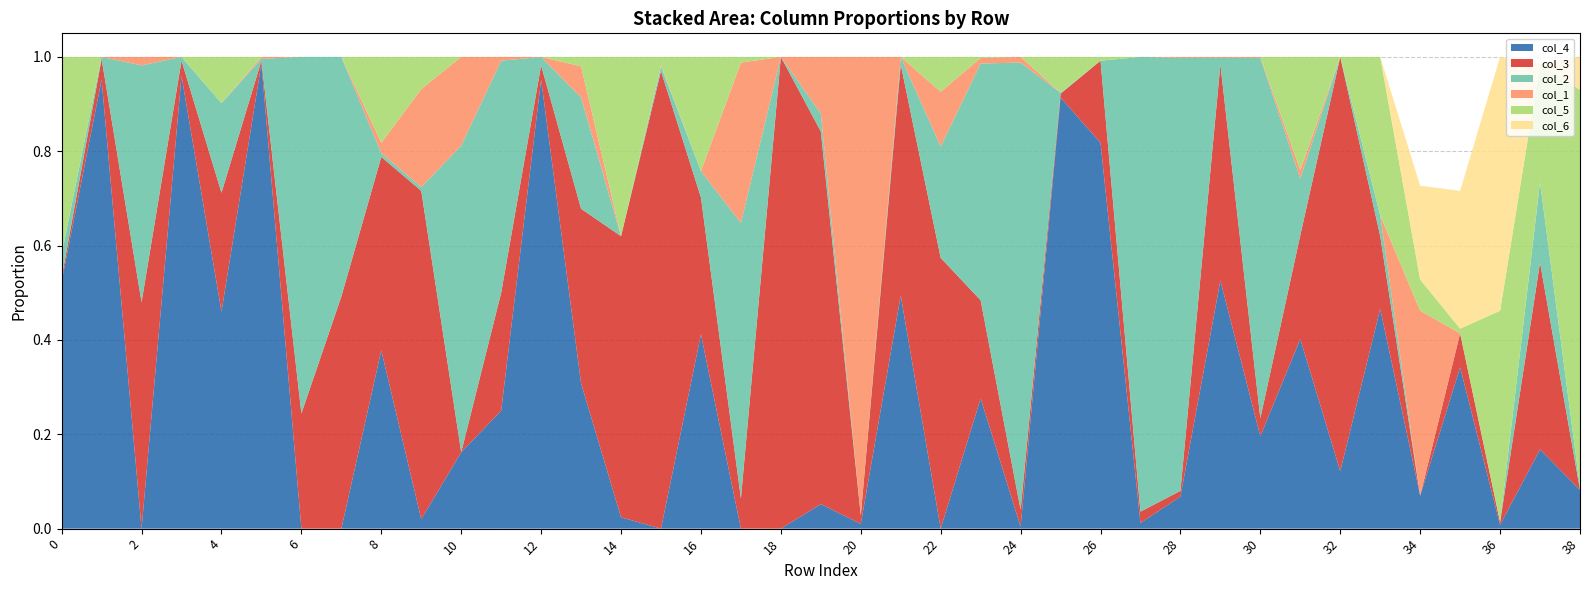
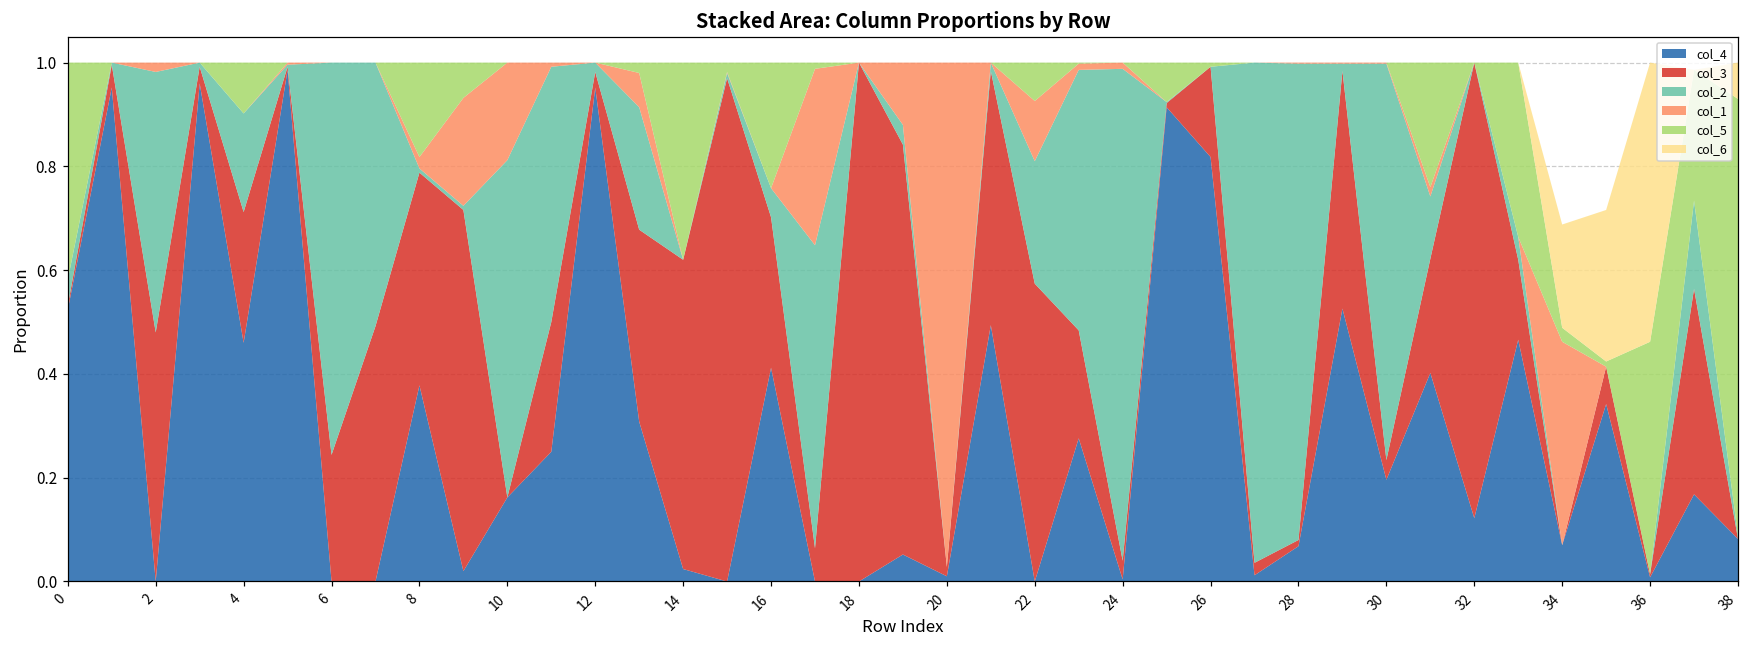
  {
    "col_4": {
      "0": 0.52,
      "2": 0.00,
      "4": 0.46,
      "6": 0.00,
      "8": 0.38,
      "12": 0.95,
      "14": 0.02,
      "16": 0.41,
      "18": 0.00,
      "20": 0.01,
      "22": 0.00,
      "26": 0.82,
      "28": 0.07,
      "30": 0.20,
      "32": 0.12,
      "36": 0.01
    },
    "col_3": {
      "0": 0.01,
      "2": 0.48,
      "4": 0.25,
      "6": 0.24,
      "8": 0.41,
      "12": 0.03,
      "16": 0.29,
      "22": 0.57,
      "24": 0.04,
      "28": 0.01,
      "30": 0.04
    },
    "col_2": {
      "2": 0.50,
      "8": 0.01,
      "10": 0.65,
      "22": 0.24,
      "24": 0.95
    },
    "col_1": {
      "8": 0.02,
      "22": 0.12,
      "34": 0.39
    },
    "col_5": {
-     "34": 0.07,
+     "34": 0.03,
      "36": 0.45,
      "38": 0.84
    },
    "col_6": {
      "34": 0.20,
      "36": 0.54,
      "38": 0.07
    }
  }
